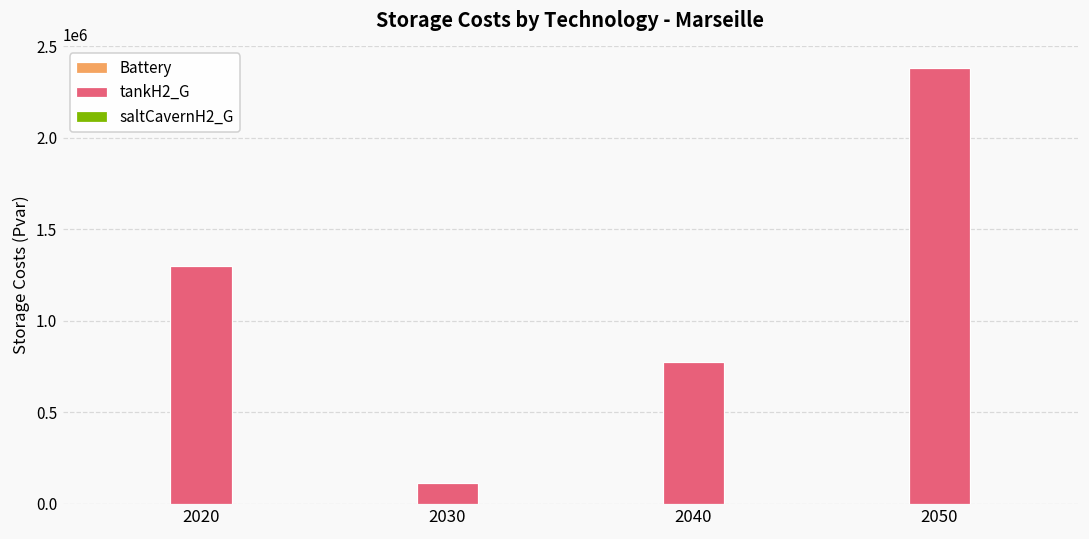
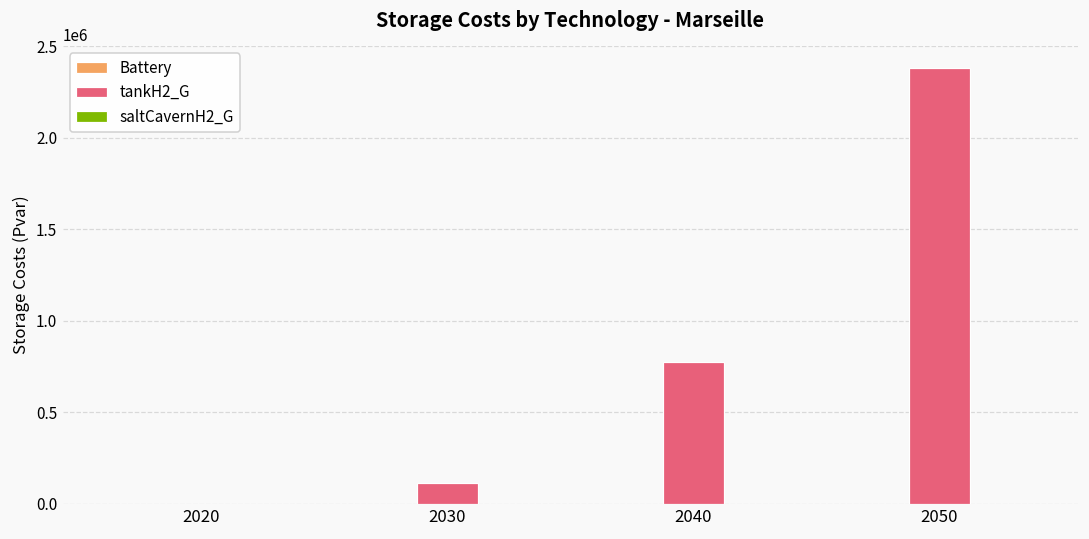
  {
    "Battery": {
      "2020": 0,
      "2030": 0,
      "2040": 0,
      "2050": 0
    },
    "tankH2_G": {
-     "2020": 1300000,
+     "2020": 0,
      "2030": 120000,
      "2040": 780000,
      "2050": 2380000
    },
    "saltCavernH2_G": {
      "2020": 0,
      "2030": 0,
      "2040": 0,
      "2050": 0
    }
  }
